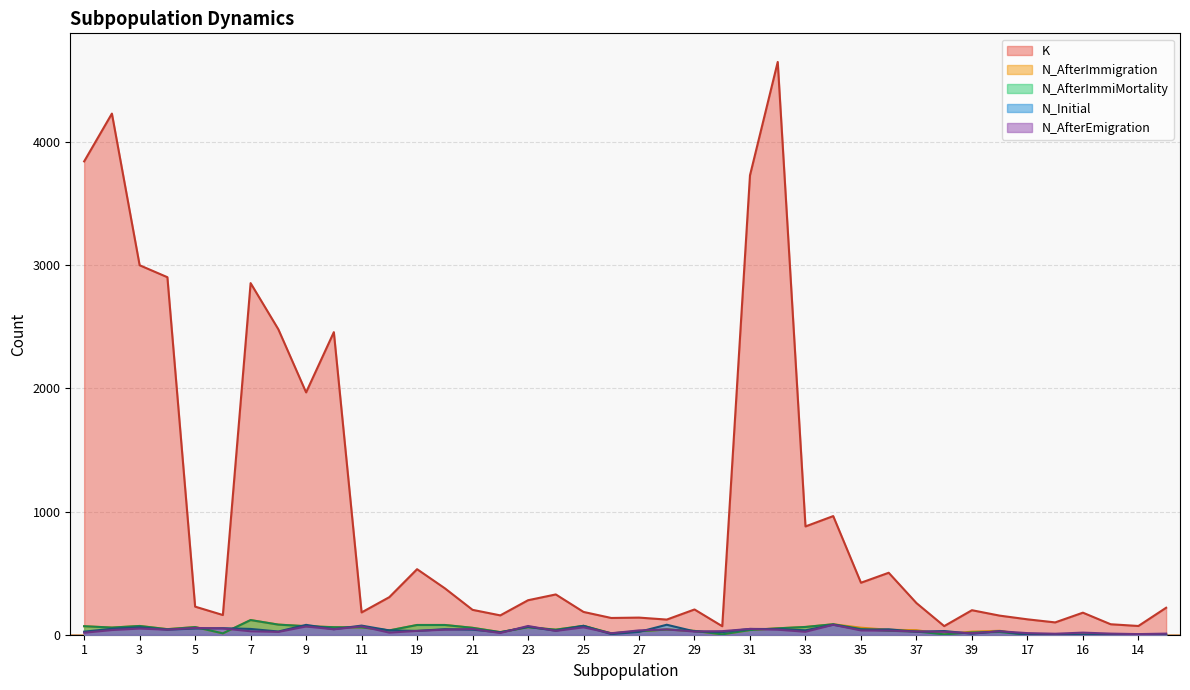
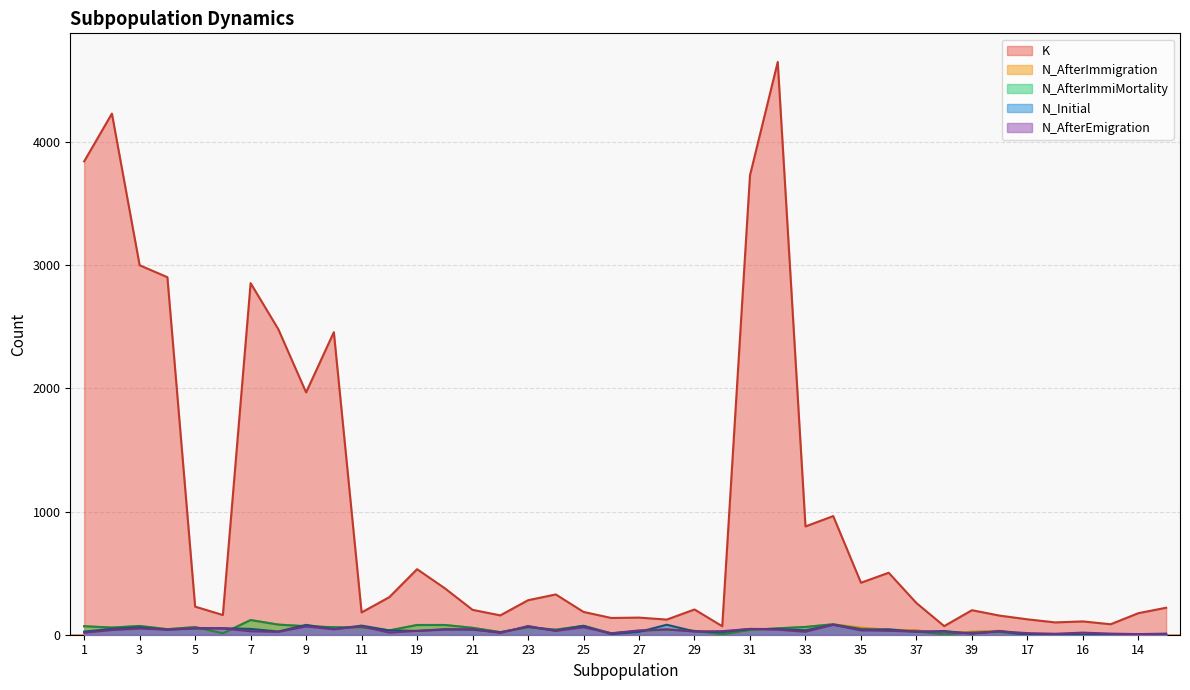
  {
    "K": {
-     "16": 180,
-     "14": 70
+     "16": 110,
+     "14": 180
    }
  }
